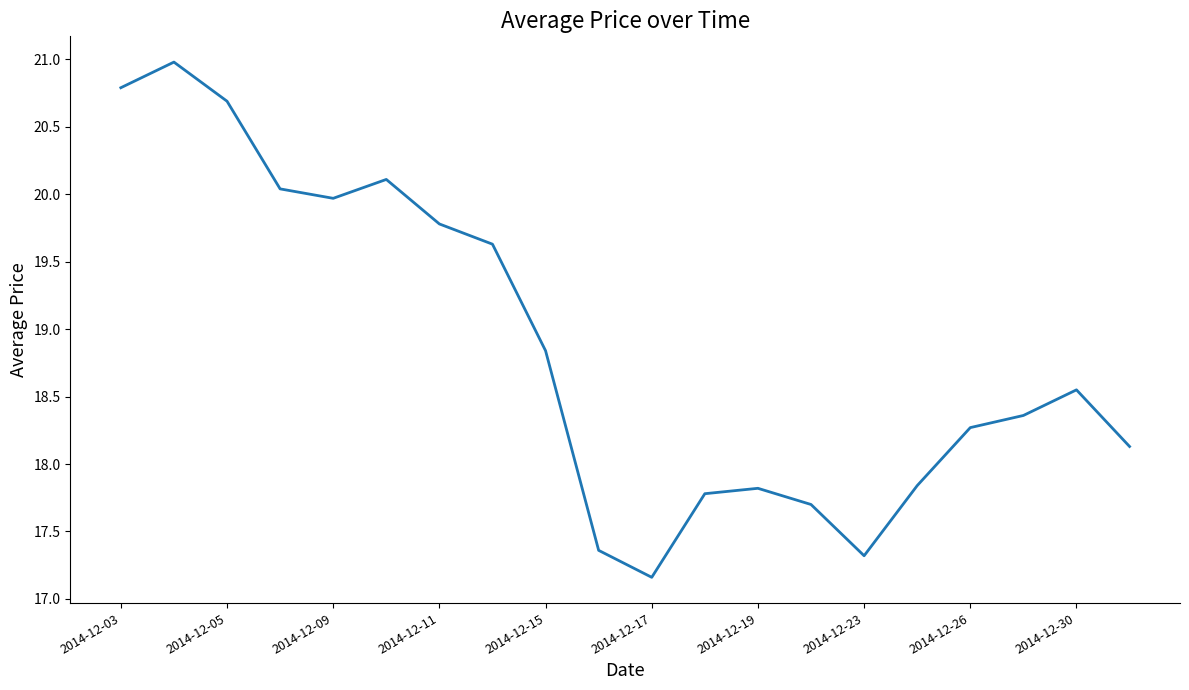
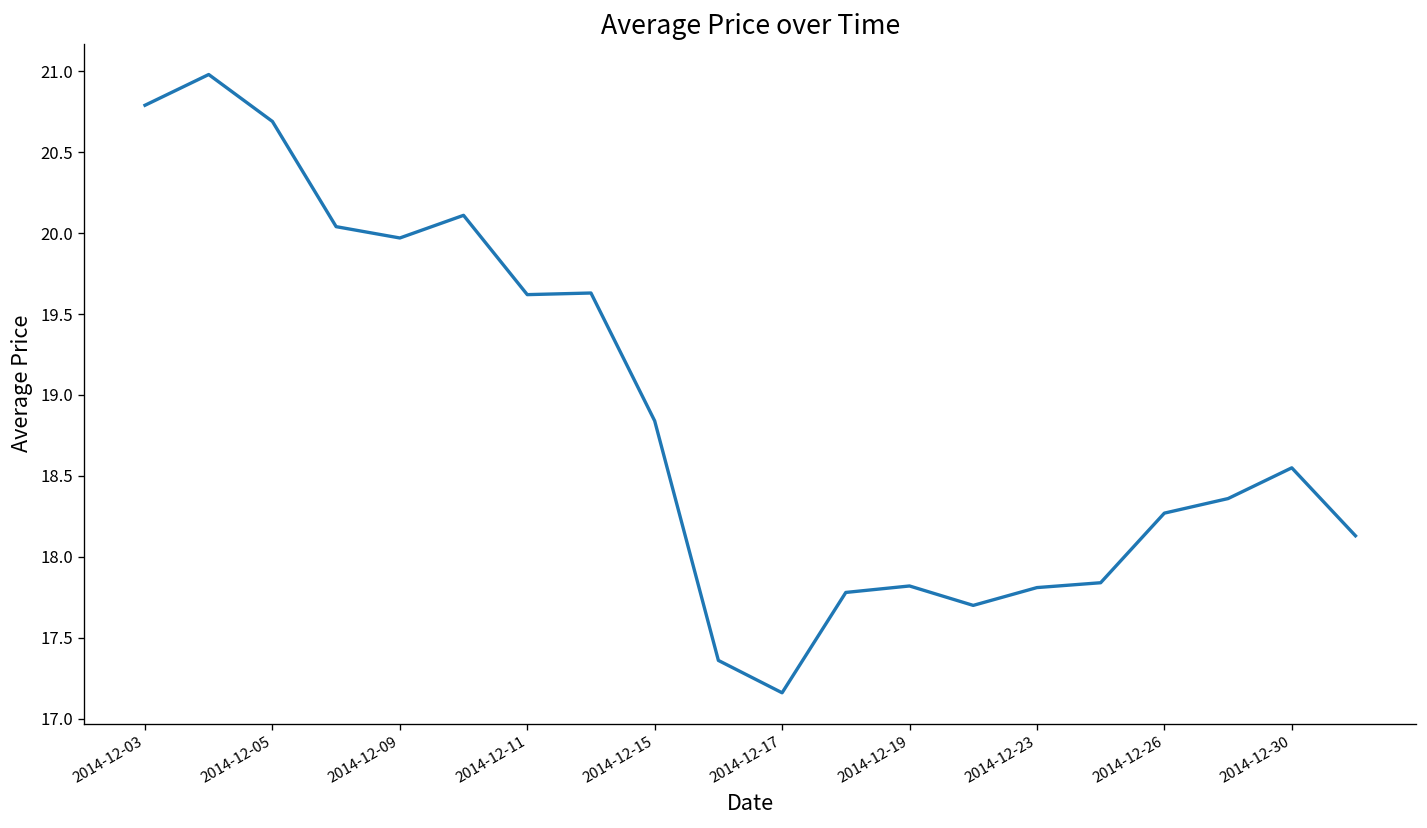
  {
    "2014-12-03": 20.79,
    "2014-12-05": 20.69,
    "2014-12-09": 19.97,
-   "2014-12-11": 19.78,
+   "2014-12-11": 19.62,
    "2014-12-15": 18.84,
    "2014-12-17": 17.16,
    "2014-12-19": 17.82,
-   "2014-12-23": 17.32,
+   "2014-12-23": 17.81,
    "2014-12-26": 18.27,
    "2014-12-30": 18.55
  }
